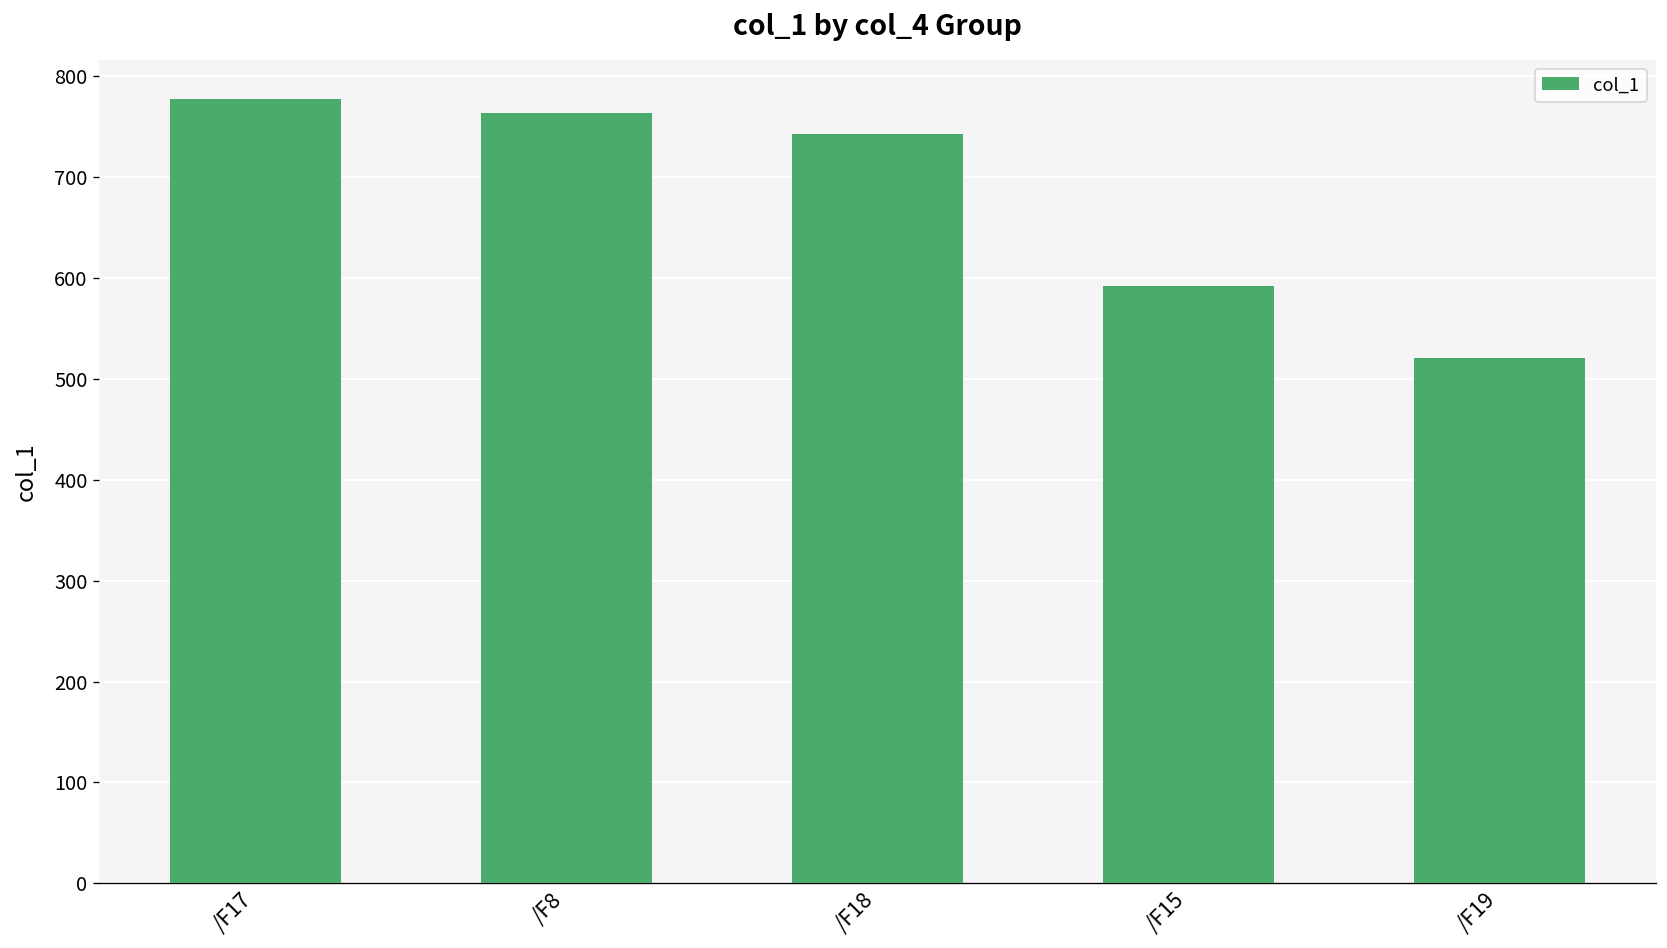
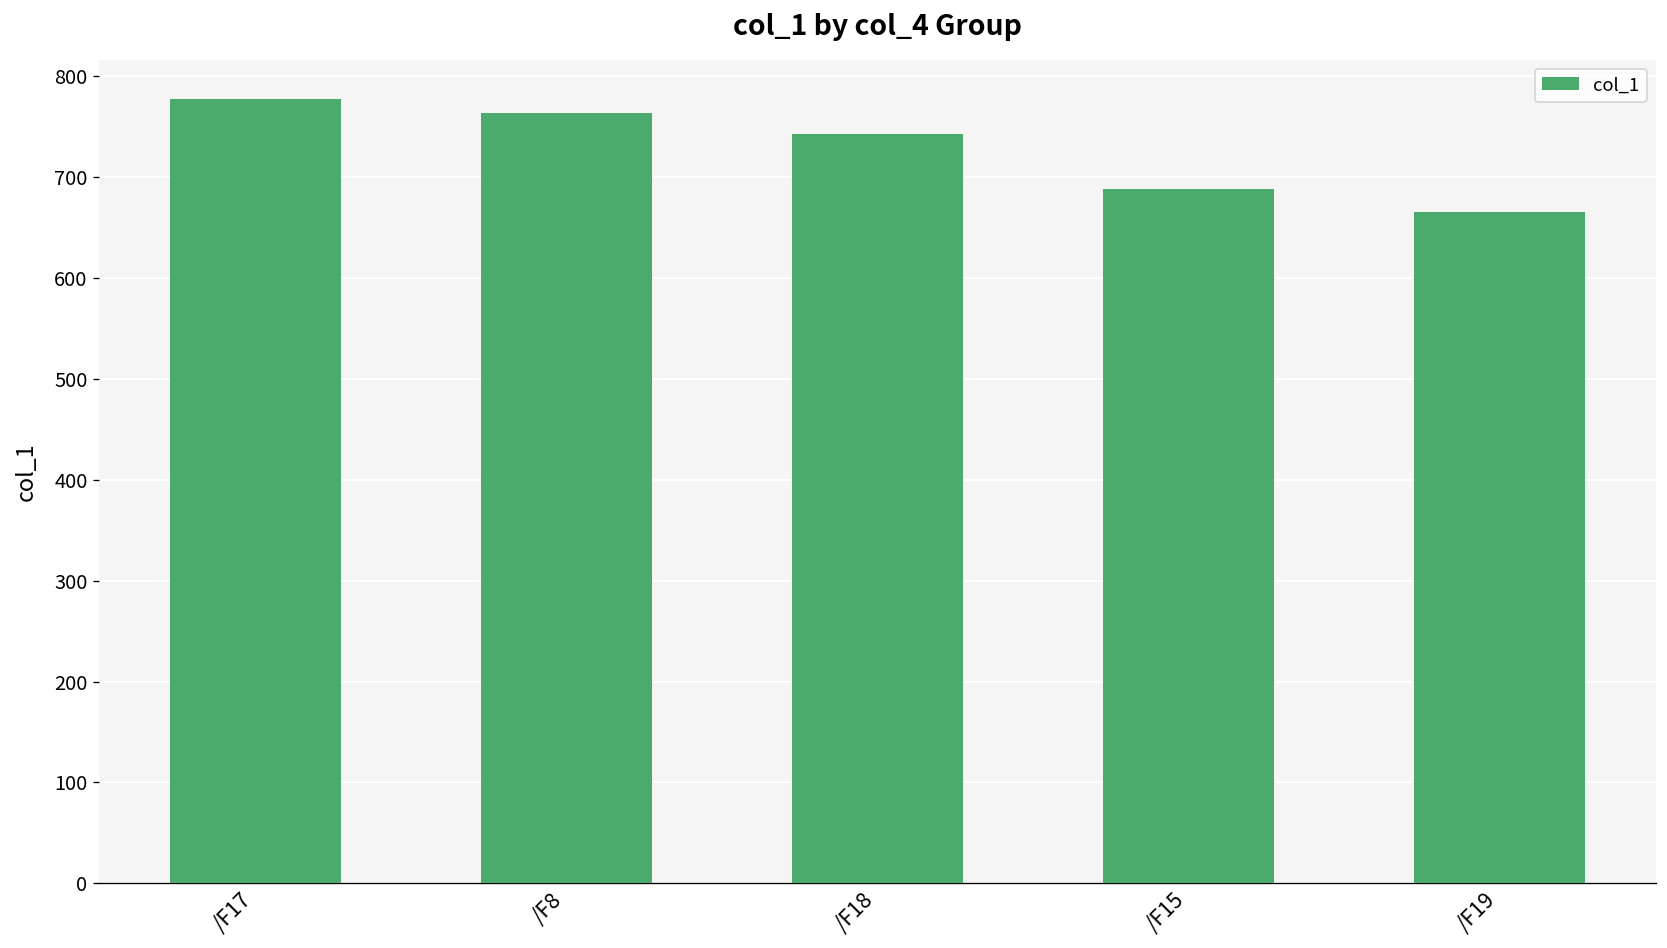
  {
    "/F17": 780,
    "/F8": 760,
    "/F18": 740,
-   "/F15": 590,
-   "/F19": 520
+   "/F15": 690,
+   "/F19": 670
  }
